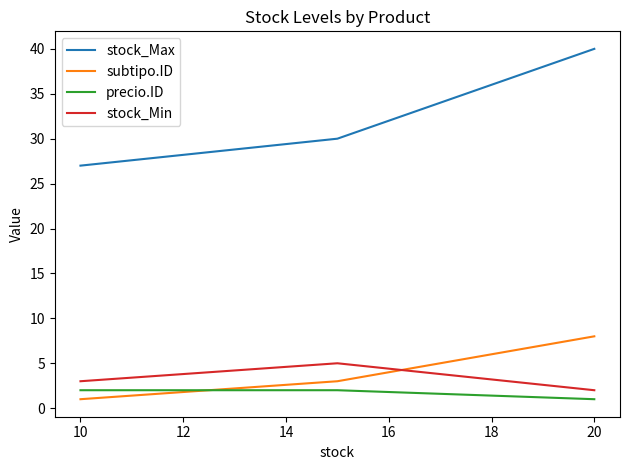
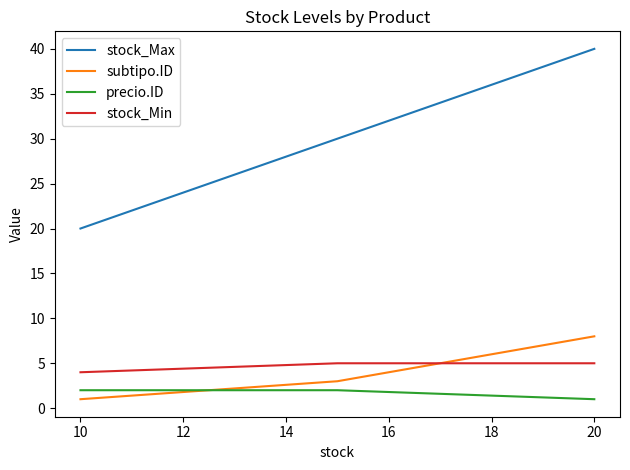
  {
    "stock_Max": {
-     "10": 27,
+     "10": 20,
      "20": 40
    },
    "subtipo.ID": {
      "10": 1,
      "20": 8
    },
    "precio.ID": {
      "10": 2,
      "20": 1
    },
    "stock_Min": {
-     "10": 3,
-     "20": 2
+     "10": 4,
+     "20": 5
    }
  }
